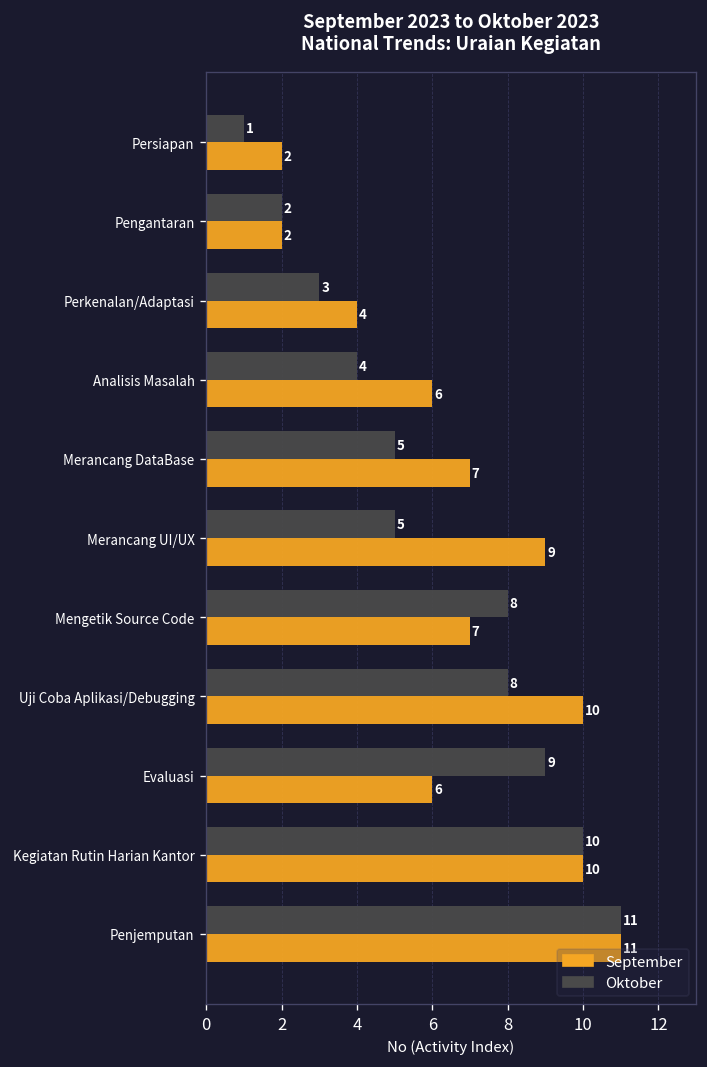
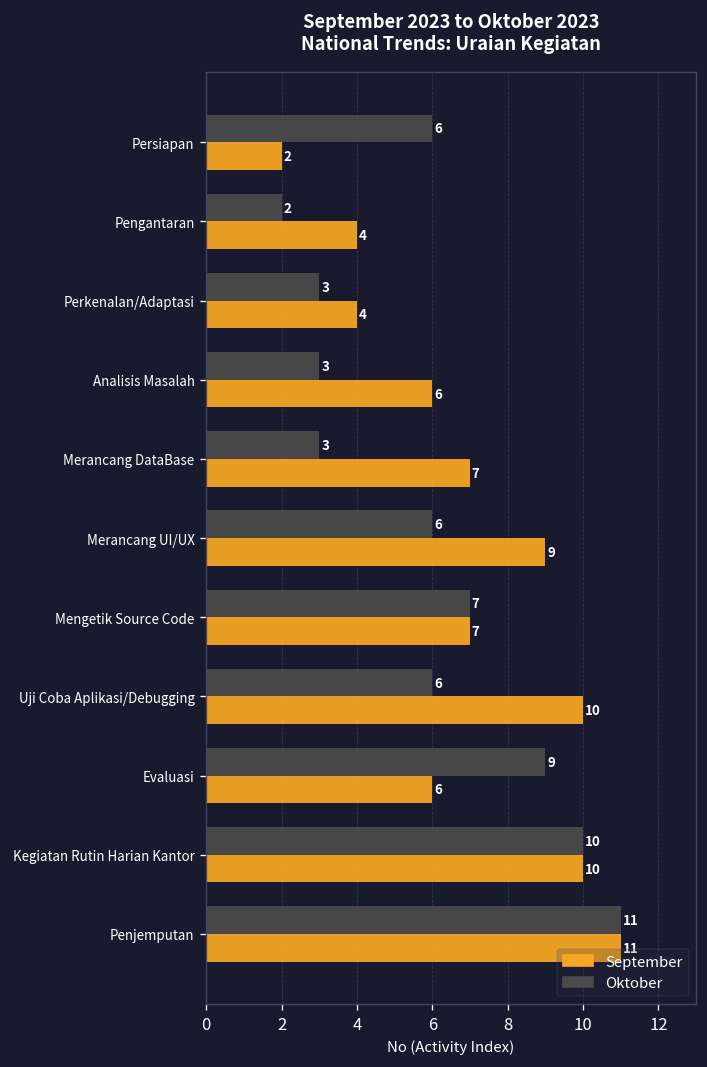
  {
    "September": {
      "Persiapan": 2,
-     "Pengantaran": 2,
+     "Pengantaran": 4,
      "Perkenalan/Adaptasi": 4,
      "Analisis Masalah": 6,
      "Merancang DataBase": 7,
      "Merancang UI/UX": 9,
      "Mengetik Source Code": 7,
      "Uji Coba Aplikasi/Debugging": 10,
      "Evaluasi": 6,
      "Kegiatan Rutin Harian Kantor": 10
    },
    "Oktober": {
-     "Persiapan": 1,
+     "Persiapan": 6,
      "Pengantaran": 2,
      "Perkenalan/Adaptasi": 3,
-     "Analisis Masalah": 4,
-     "Merancang DataBase": 5,
-     "Merancang UI/UX": 5,
-     "Mengetik Source Code": 8,
-     "Uji Coba Aplikasi/Debugging": 8,
+     "Analisis Masalah": 3,
+     "Merancang DataBase": 3,
+     "Merancang UI/UX": 6,
+     "Mengetik Source Code": 7,
+     "Uji Coba Aplikasi/Debugging": 6,
      "Evaluasi": 9,
      "Kegiatan Rutin Harian Kantor": 10,
      "Penjemputan": 11
    }
  }
